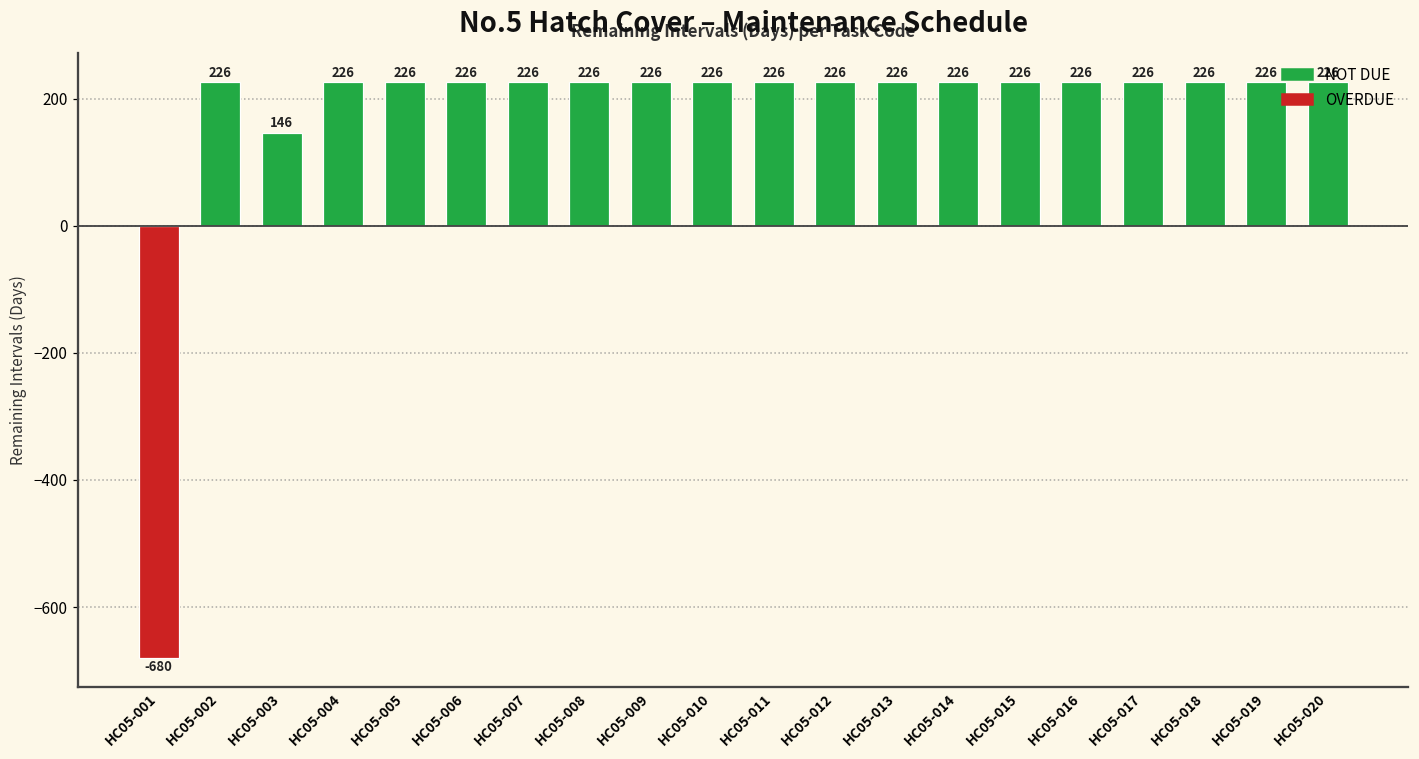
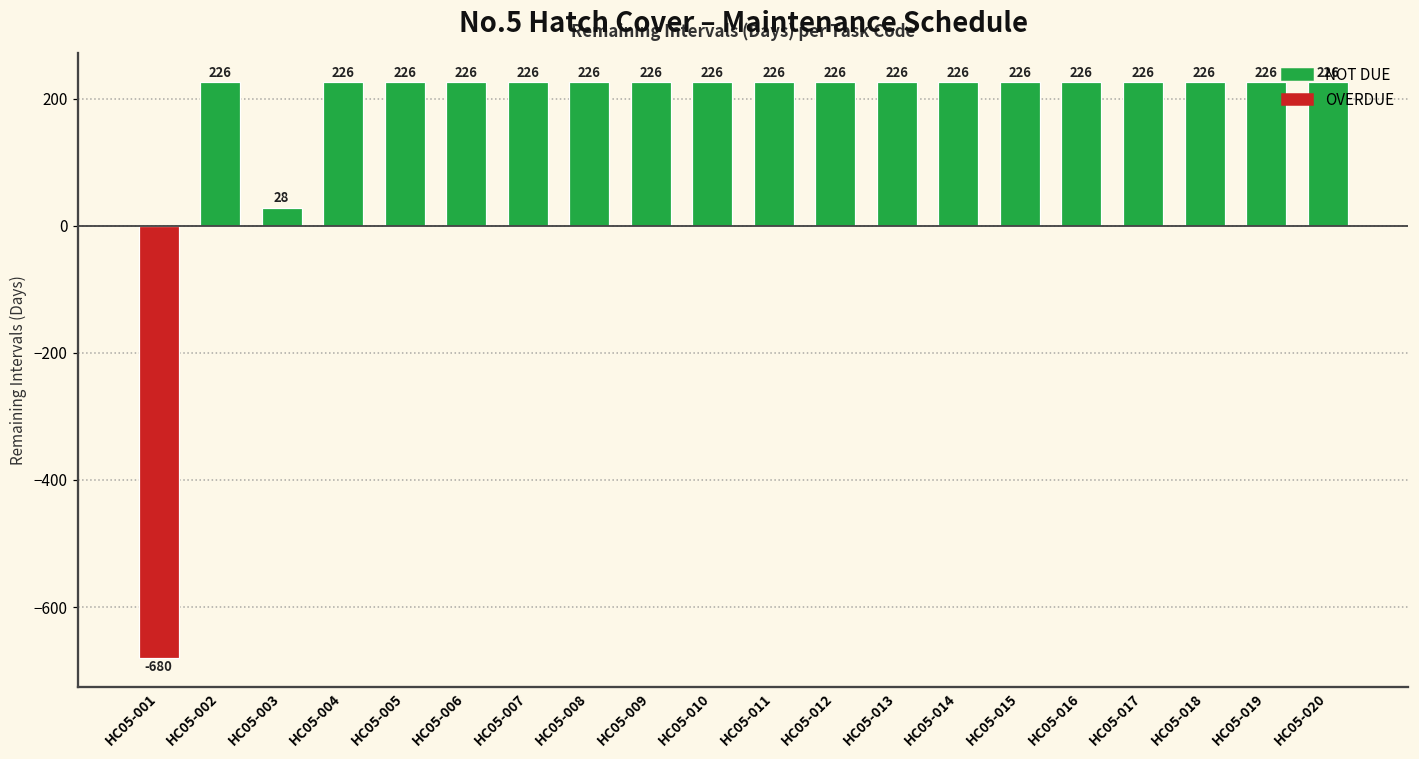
  {
    "HC05-001": -680,
    "HC05-002": 226,
-   "HC05-003": 146,
+   "HC05-003": 28,
    "HC05-004": 226,
    "HC05-005": 226,
    "HC05-006": 226,
    "HC05-007": 226,
    "HC05-008": 226,
    "HC05-009": 226,
    "HC05-010": 226,
    "HC05-011": 226,
    "HC05-012": 226,
    "HC05-013": 226,
    "HC05-014": 226,
    "HC05-015": 226,
    "HC05-016": 226,
    "HC05-017": 226,
    "HC05-018": 226,
    "HC05-019": 226,
    "HC05-020": 226
  }
